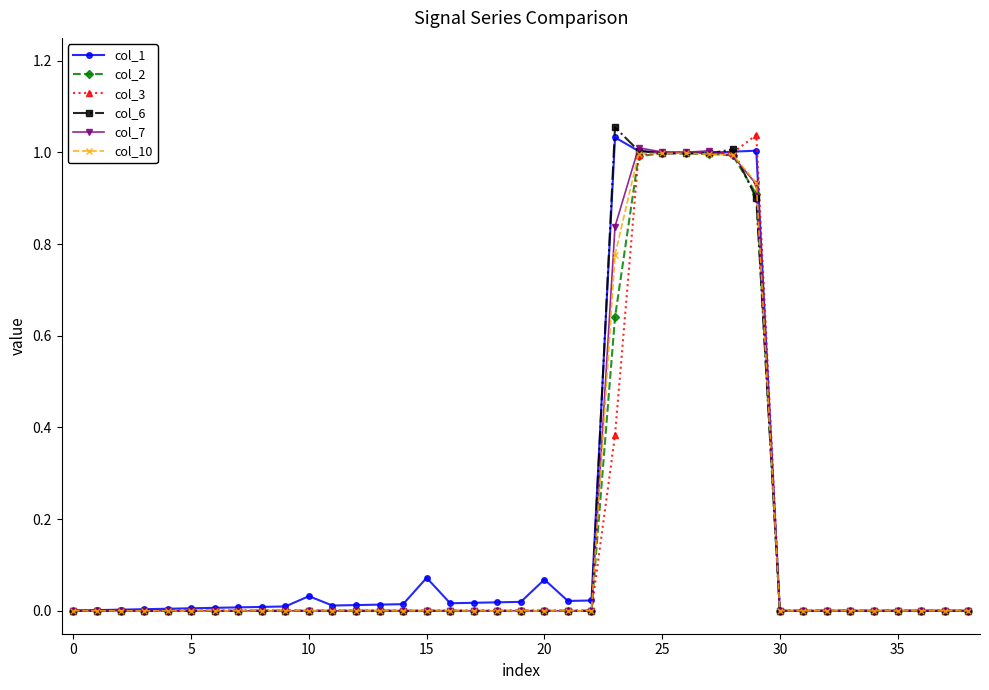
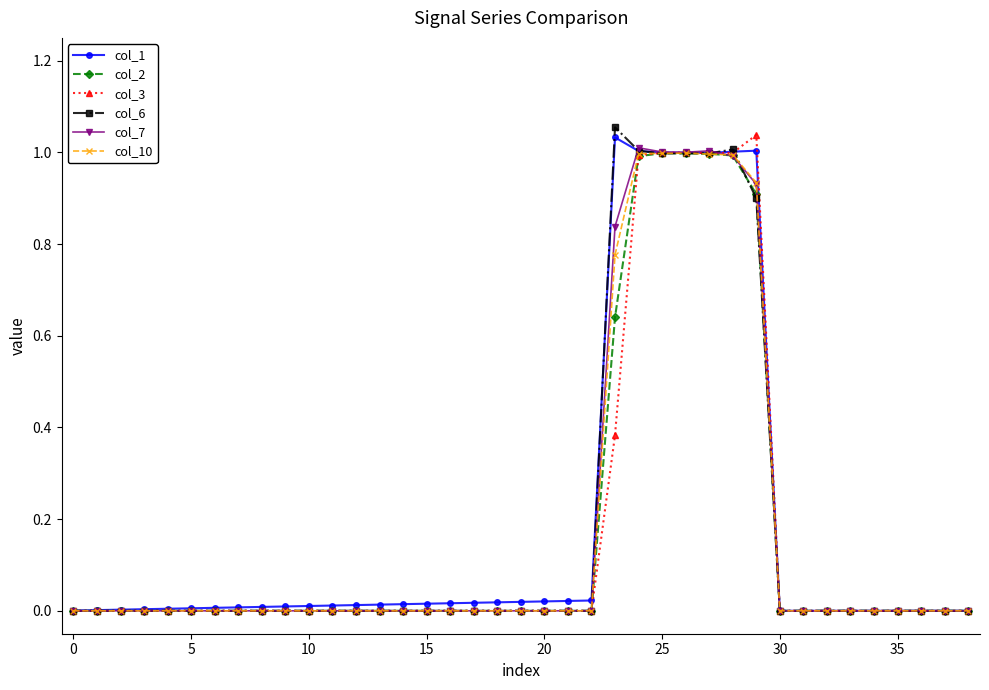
  {
    "col_1": {
-     "10": 0.03,
-     "15": 0.07,
-     "20": 0.07
+     "10": 0.01,
+     "15": 0.02,
+     "20": 0.02
    }
  }
